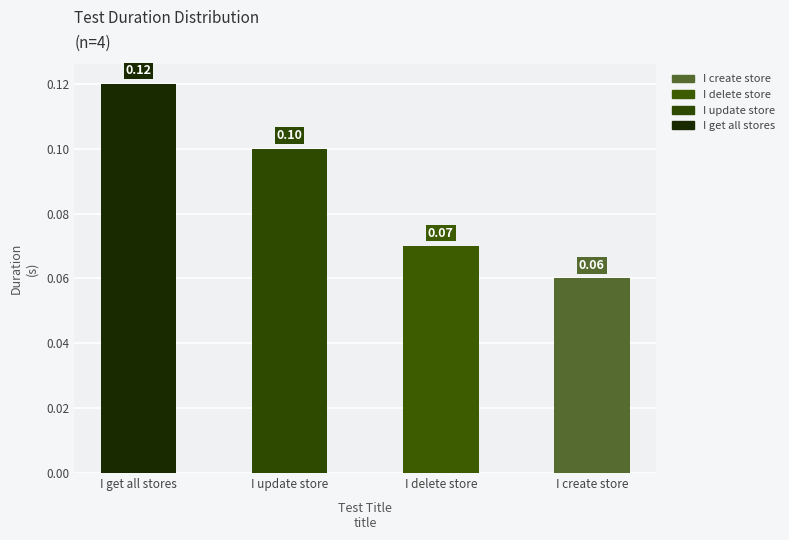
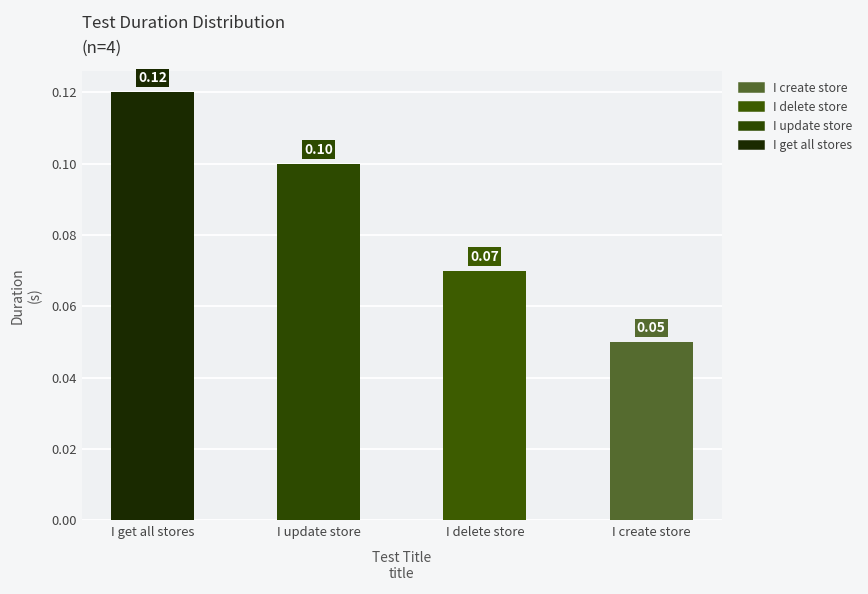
  {
-   "I create store": 0.06
+   "I create store": 0.05
  }
